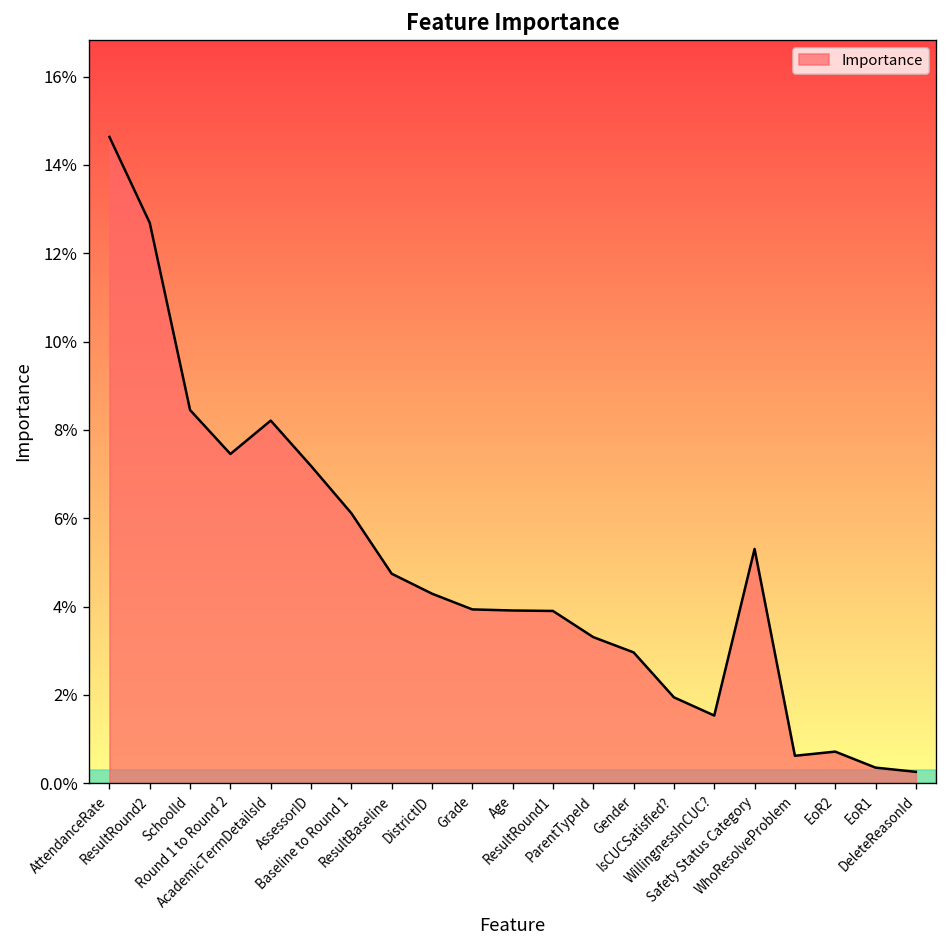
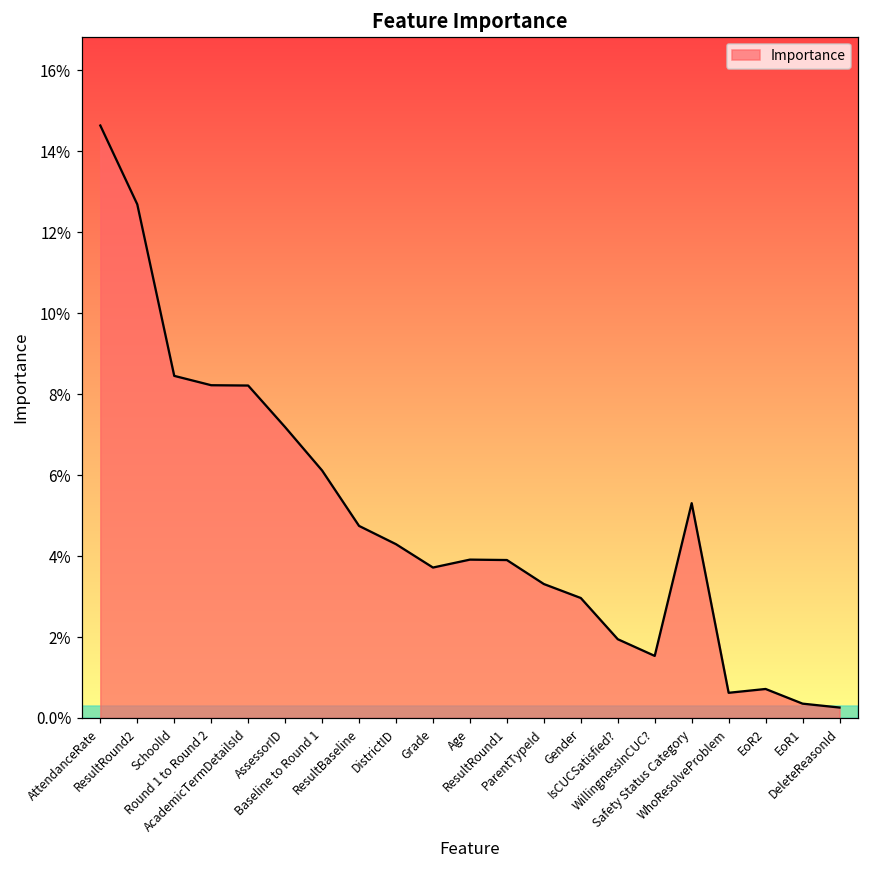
  {
    "AttendanceRate": "14.6%",
    "ResultRound2": "12.7%",
    "SchoolId": "8.5%",
-   "Round 1 to Round 2": "7.5%",
+   "Round 1 to Round 2": "8.2%",
    "AcademicTermDetailsId": "8.2%",
    "AssessorID": "7.2%",
    "Baseline to Round 1": "6.1%",
    "ResultBaseline": "4.7%",
    "DistrictID": "4.3%",
-   "Grade": "3.9%",
+   "Grade": "3.7%",
    "Age": "3.9%",
    "ResultRound1": "3.9%",
    "ParentTypeId": "3.3%",
    "Gender": "3.0%",
    "IsCUCSatisfied?": "1.9%",
    "WillingnessInCUC?": "1.5%",
    "Safety Status Category": "5.3%",
    "WhoResolveProblem": "0.6%",
    "EoR2": "0.7%",
    "EoR1": "0.4%"
  }
